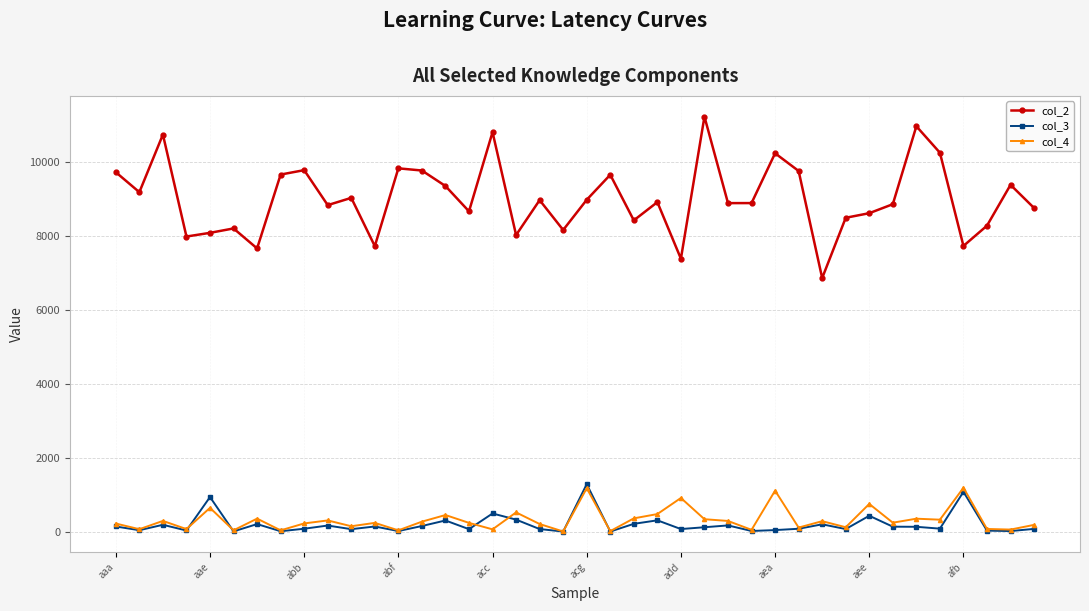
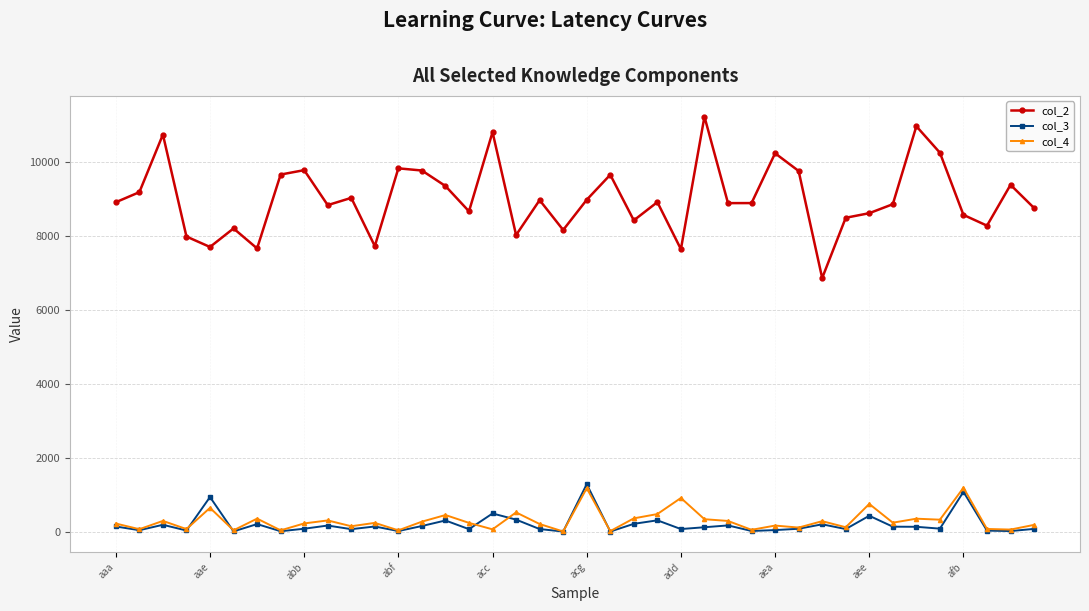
  {
    "col_2": {
-     "aaa": 9700,
-     "aae": 8100,
+     "aaa": 8900,
+     "aae": 7700,
      "abb": 9800,
      "abf": 9800,
      "acc": 10800,
      "acg": 9000,
-     "add": 7400,
+     "add": 7600,
      "aea": 10200,
      "aee": 8600,
-     "afb": 7700
+     "afb": 8600
    },
    "col_3": {
      "aaa": 100,
      "aae": 900,
      "abb": 100,
      "acc": 500,
      "acg": 1300,
      "add": 100,
      "aea": 0,
      "aee": 400,
      "afb": 1100
    },
    "col_4": {
      "aaa": 200,
      "aae": 600,
      "abb": 200,
      "acc": 100,
      "acg": 1200,
      "add": 900,
-     "aea": 1100,
+     "aea": 200,
      "aee": 800,
      "afb": 1200
    }
  }
